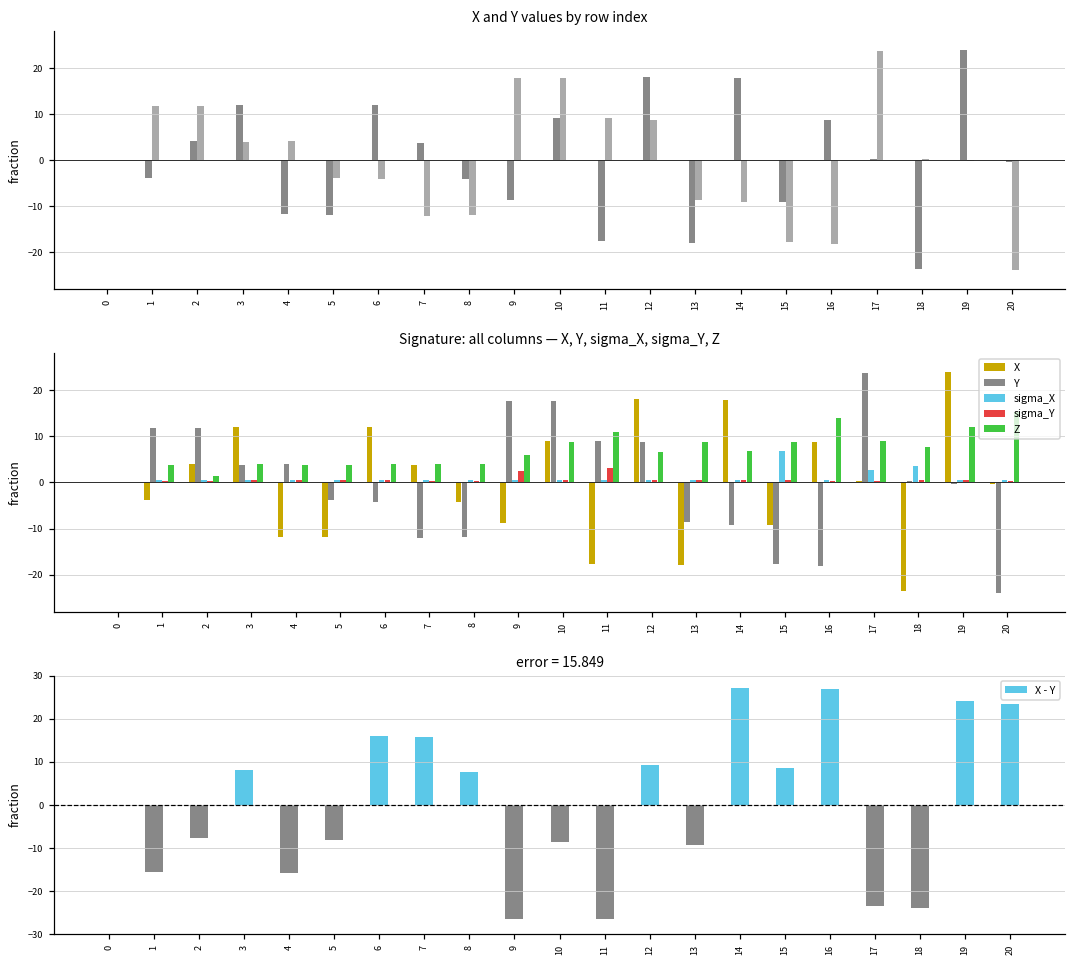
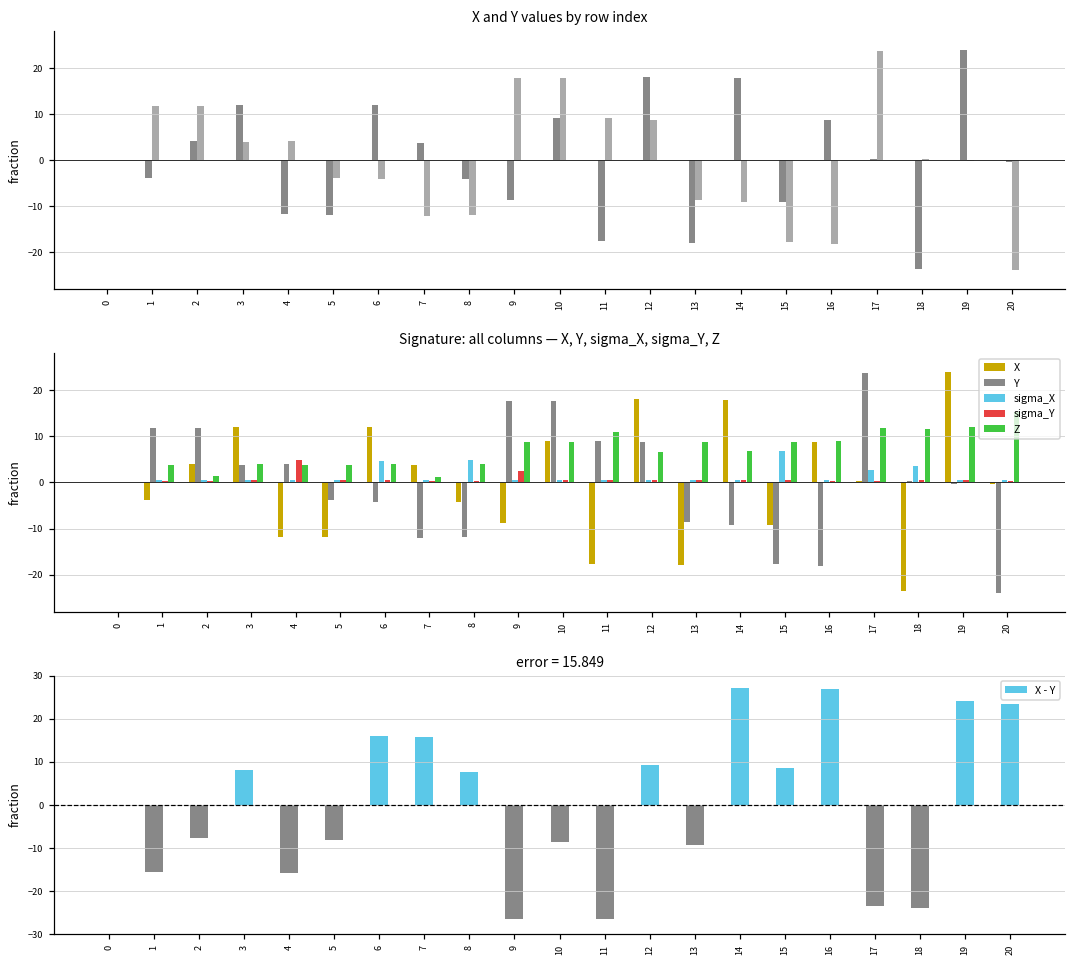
  {
    "Signature: all columns — X, Y, sigma_X, sigma_Y, Z": {
      "X": {
        "0": 0,
        "1": -4,
        "2": 4,
        "3": 12,
        "4": -12,
        "5": -12,
        "6": 12,
        "7": 4,
        "8": -4,
        "9": -9,
        "10": 9,
        "11": -18,
        "12": 18,
        "13": -18,
        "14": 18,
        "15": -9,
        "16": 9,
        "18": -24,
        "19": 24
      },
      "Y": {
        "0": 0,
        "1": 12,
        "2": 12,
        "3": 4,
        "4": 4,
        "5": -4,
        "6": -4,
        "7": -12,
        "8": -12,
        "9": 18,
        "10": 18,
        "11": 9,
        "12": 9,
        "13": -9,
        "14": -9,
        "15": -18,
        "16": -18,
        "17": 24,
        "20": -24
      },
      "sigma_X": {
        "0": 0,
-       "6": 0,
-       "8": 0,
+       "6": 5,
+       "8": 5,
        "15": 7,
        "17": 3,
        "18": 4
      },
      "sigma_Y": {
        "0": 0,
-       "4": 0,
+       "4": 5,
        "9": 2,
-       "11": 3
+       "11": 0
      },
      "Z": {
        "1": 4,
        "2": 2,
        "3": 4,
        "4": 4,
        "5": 4,
        "6": 4,
-       "7": 4,
+       "7": 1,
        "8": 4,
-       "9": 6,
+       "9": 9,
        "10": 9,
        "11": 11,
        "12": 7,
        "13": 9,
        "14": 7,
        "15": 9,
-       "16": 14,
-       "17": 9,
-       "18": 8,
+       "16": 9,
+       "17": 12,
+       "18": 12,
        "19": 12
      }
    },
    "error = 15.849": {
      "0": 0,
      "1": -16,
      "2": -8,
      "3": 8,
      "4": -16,
      "5": -8,
      "6": 16,
      "7": 16,
      "8": 8,
      "9": -26,
      "10": -9,
      "11": -27,
      "12": 9,
      "13": -9,
      "14": 27,
      "15": 9,
      "16": 27,
      "17": -23,
      "18": -24,
      "19": 24,
      "20": 24
    }
  }
